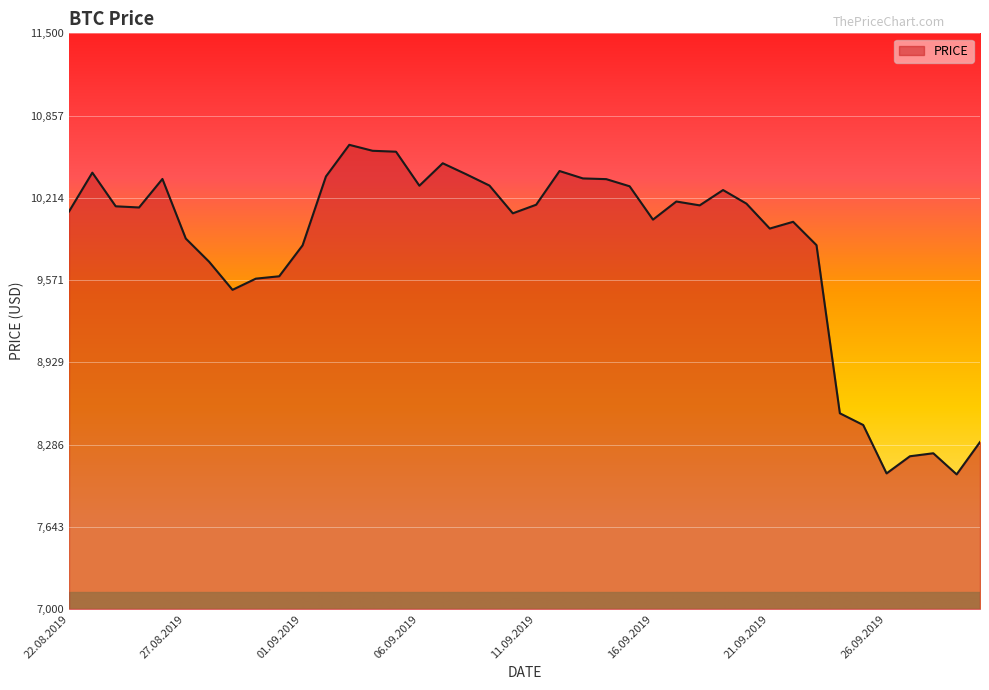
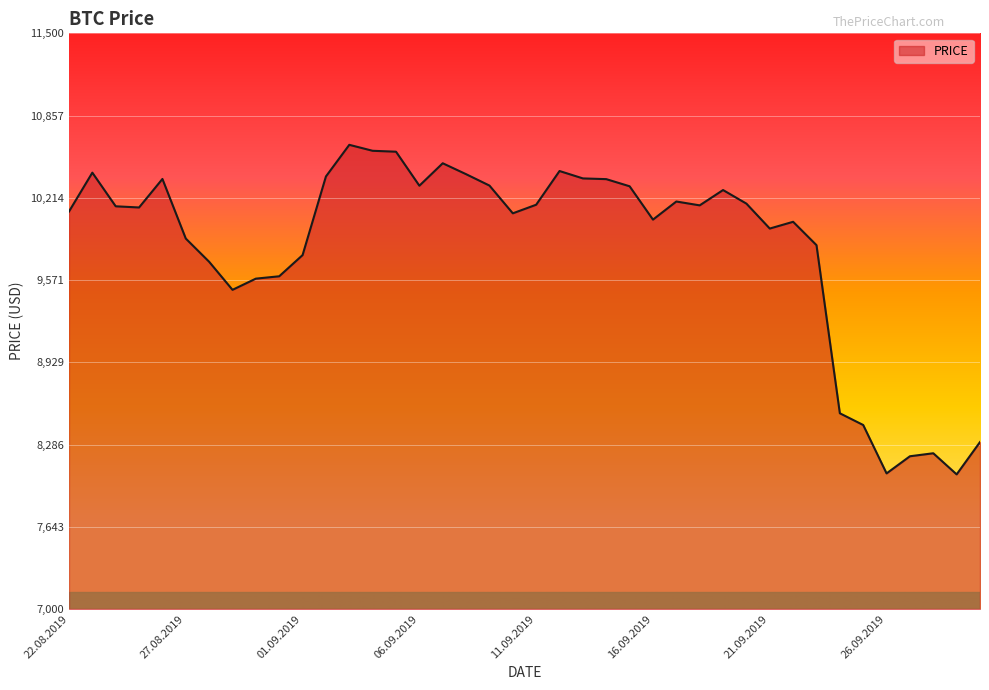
  {
    "22.08.2019": "10,110",
    "27.08.2019": "9,900",
-   "01.09.2019": "9,840",
+   "01.09.2019": "9,770",
    "06.09.2019": "10,310",
    "11.09.2019": "10,160",
    "16.09.2019": "10,040",
    "21.09.2019": "9,970",
    "26.09.2019": "8,060"
  }
